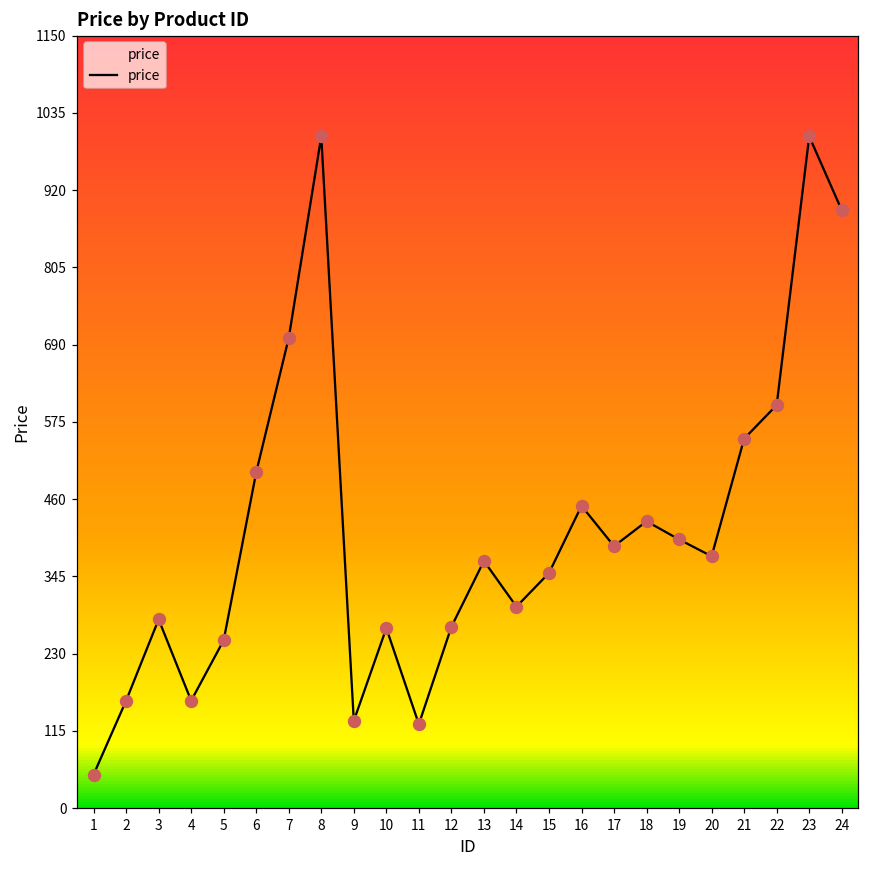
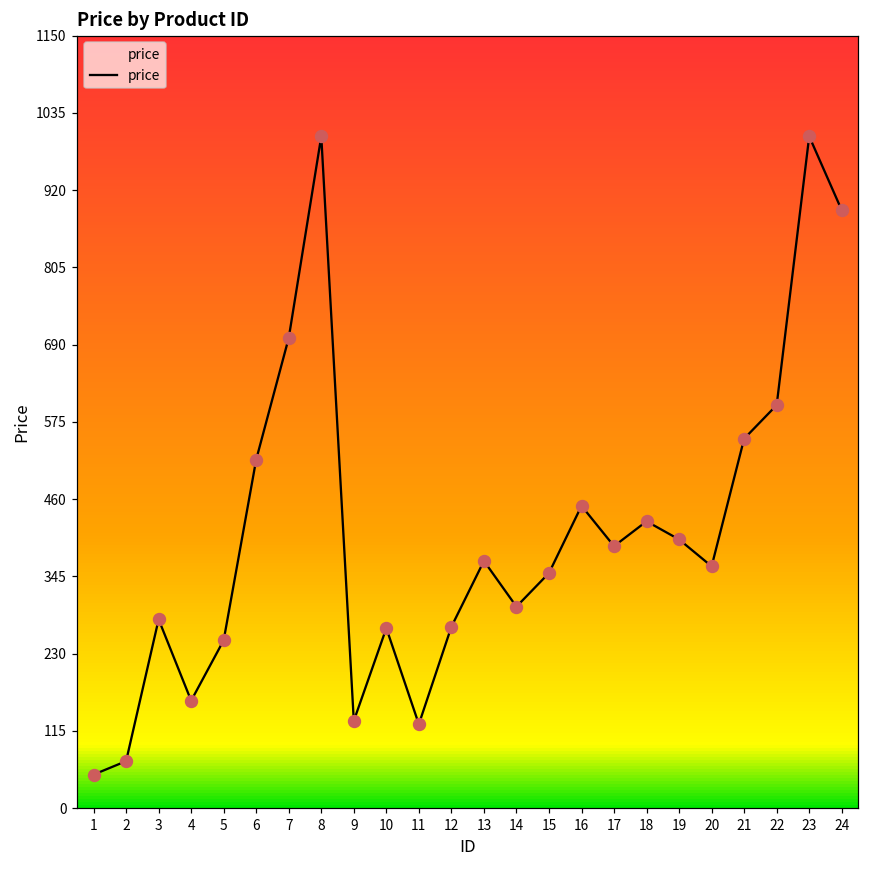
  {
    "1": 50,
-   "2": 160,
+   "2": 70,
    "3": 280,
    "4": 160,
    "5": 250,
-   "6": 500,
+   "6": 520,
    "7": 700,
    "8": 1000,
    "9": 130,
    "10": 270,
    "11": 130,
    "12": 270,
    "13": 370,
    "14": 300,
    "15": 350,
    "16": 450,
    "17": 390,
    "18": 430,
    "19": 400,
-   "20": 380,
+   "20": 360,
    "21": 550,
    "22": 600,
    "23": 1000,
    "24": 890
  }
